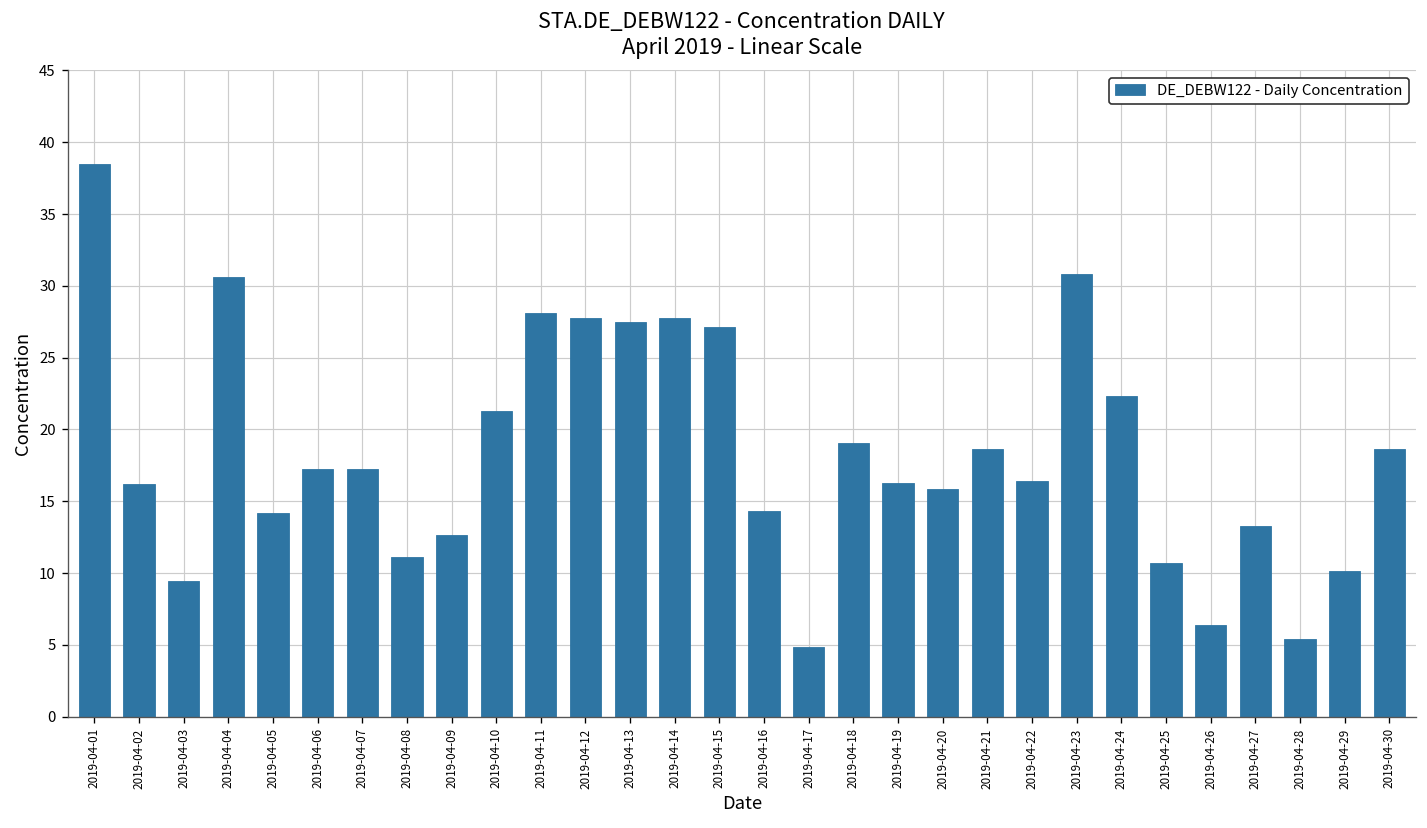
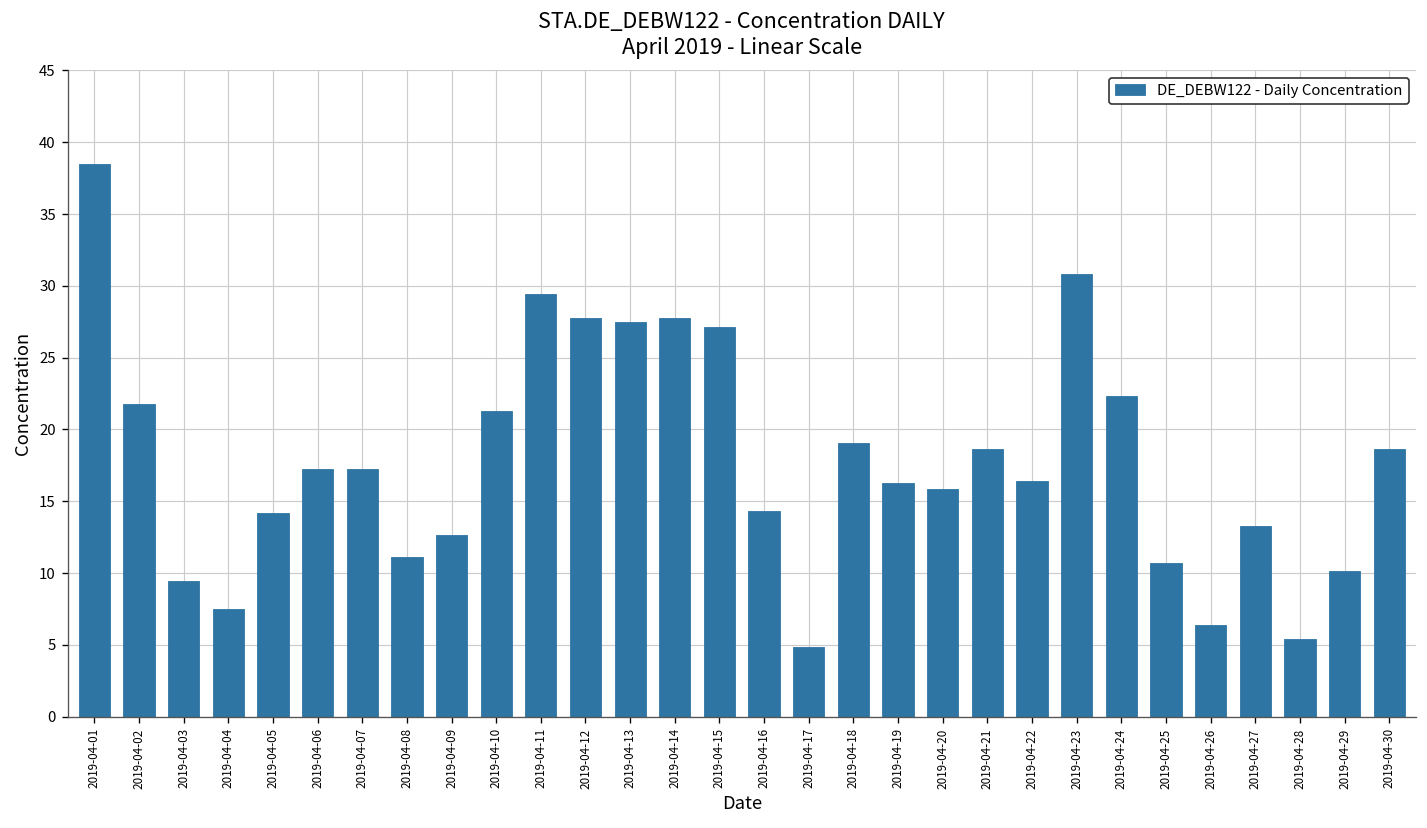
  {
    "2019-04-01": 38.5,
-   "2019-04-02": 16.2,
+   "2019-04-02": 21.8,
    "2019-04-03": 9.4,
-   "2019-04-04": 30.6,
+   "2019-04-04": 7.5,
    "2019-04-05": 14.2,
    "2019-04-06": 17.2,
    "2019-04-07": 17.2,
    "2019-04-08": 11.1,
    "2019-04-09": 12.6,
    "2019-04-10": 21.3,
-   "2019-04-11": 28.1,
+   "2019-04-11": 29.4,
    "2019-04-12": 27.8,
    "2019-04-13": 27.5,
    "2019-04-14": 27.8,
    "2019-04-15": 27.1,
    "2019-04-16": 14.3,
    "2019-04-17": 4.8,
    "2019-04-18": 19.0,
    "2019-04-19": 16.3,
    "2019-04-20": 15.8,
    "2019-04-21": 18.6,
    "2019-04-22": 16.4,
    "2019-04-23": 30.8,
    "2019-04-24": 22.4,
    "2019-04-25": 10.7,
    "2019-04-26": 6.4,
    "2019-04-27": 13.3,
    "2019-04-28": 5.4,
    "2019-04-29": 10.1,
    "2019-04-30": 18.6
  }
